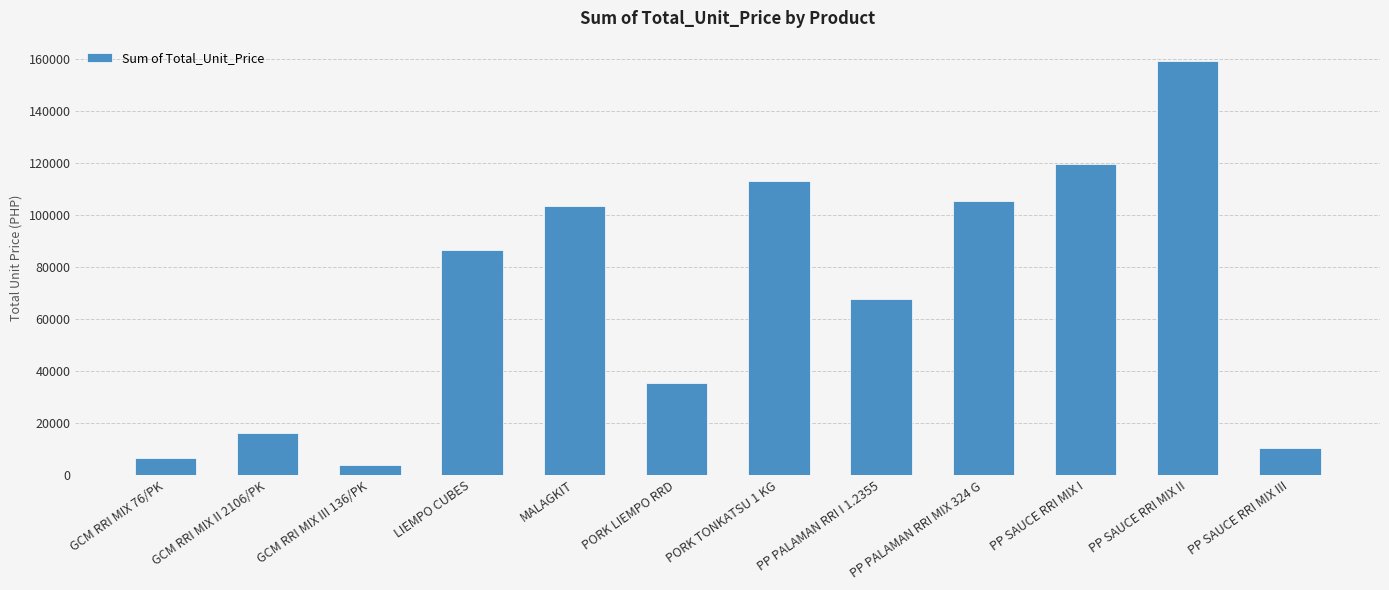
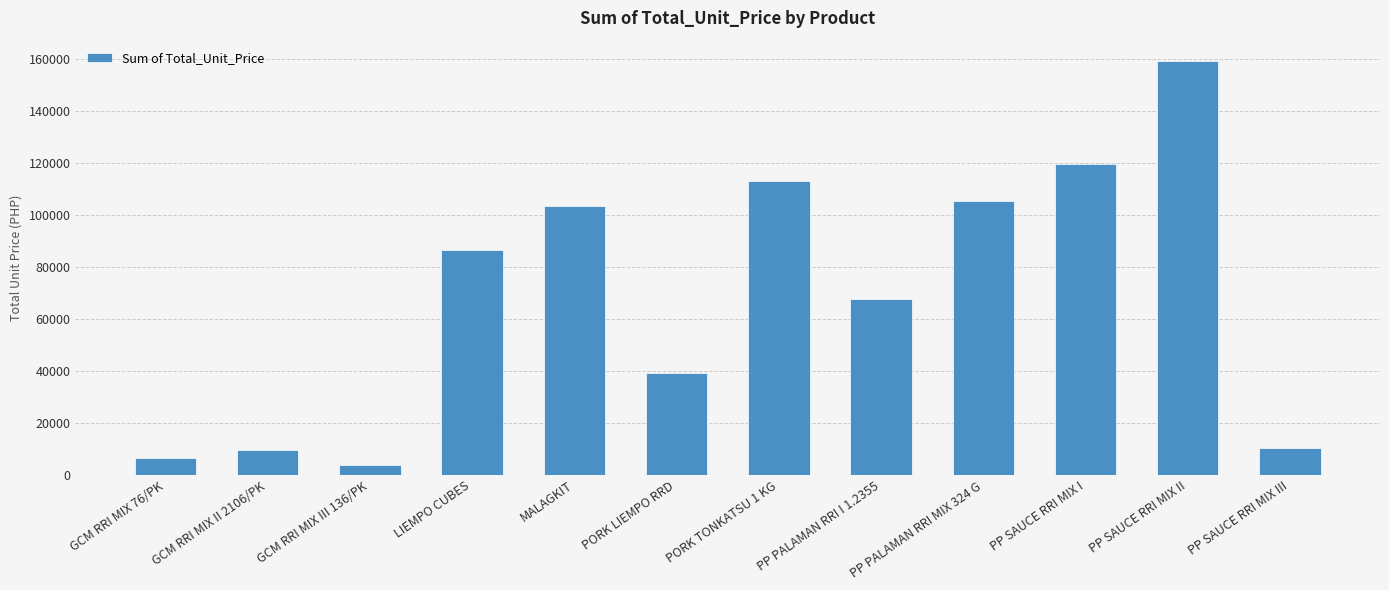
  {
    "GCM RRI MIX 76/PK": 7000,
-   "GCM RRI MIX II 2106/PK": 16000,
+   "GCM RRI MIX II 2106/PK": 10000,
    "GCM RRI MIX III 136/PK": 4000,
    "LIEMPO CUBES": 86000,
    "MALAGKIT": 103000,
-   "PORK LIEMPO RRD": 35000,
+   "PORK LIEMPO RRD": 39000,
    "PORK TONKATSU 1 KG": 113000,
    "PP PALAMAN RRI I 1.2355": 68000,
    "PP PALAMAN RRI MIX 324 G": 105000,
    "PP SAUCE RRI MIX I": 120000,
    "PP SAUCE RRI MIX II": 159000,
    "PP SAUCE RRI MIX III": 10000
  }
